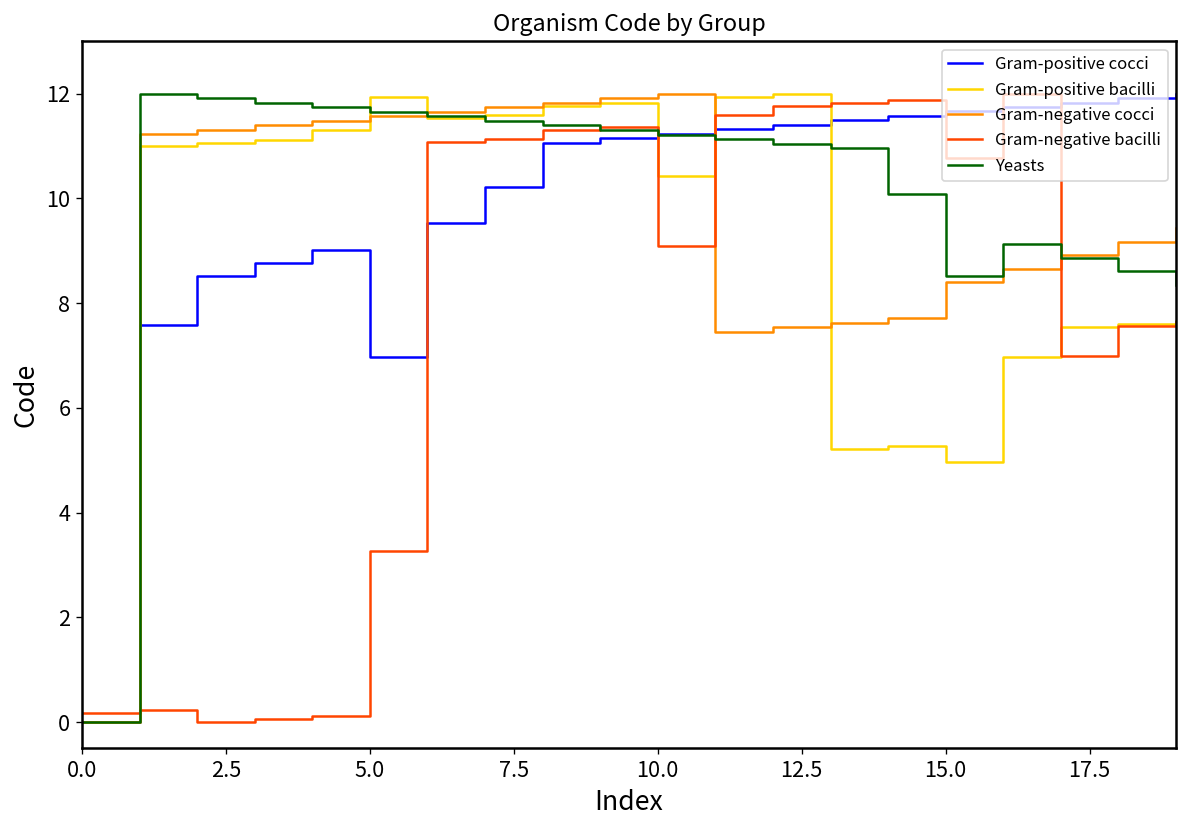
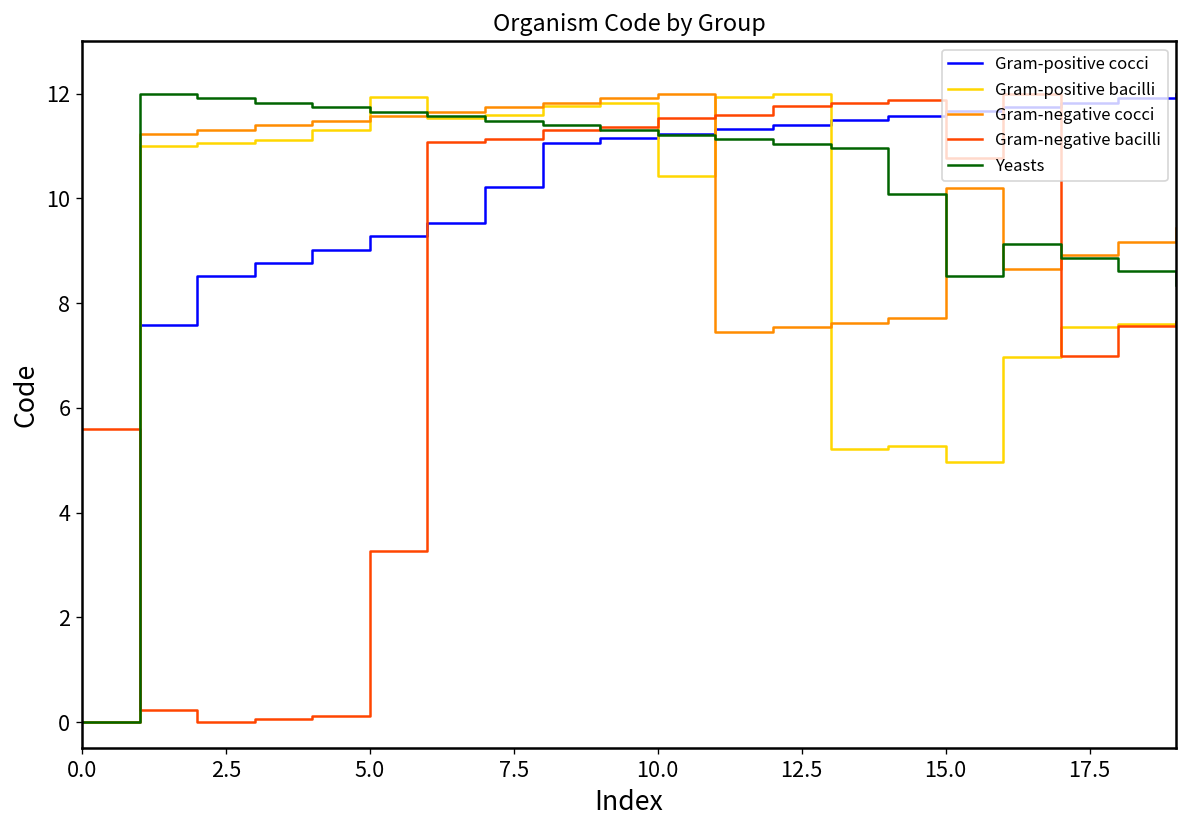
  {
    "Gram-positive cocci": {
-     "5.0": 7.0
+     "5.0": 9.3
    },
    "Gram-positive bacilli": {
      "5.0": 11.9,
      "10.0": 10.4,
      "15.0": 5.0
    },
    "Gram-negative cocci": {
      "5.0": 11.6,
      "10.0": 12.0,
-     "15.0": 8.4
+     "15.0": 10.2
    },
    "Gram-negative bacilli": {
-     "0.0": 0.2,
+     "0.0": 5.6,
      "5.0": 3.3,
-     "10.0": 9.1
+     "10.0": 11.5
    },
    "Yeasts": {
      "5.0": 11.7,
      "15.0": 8.5
    }
  }
